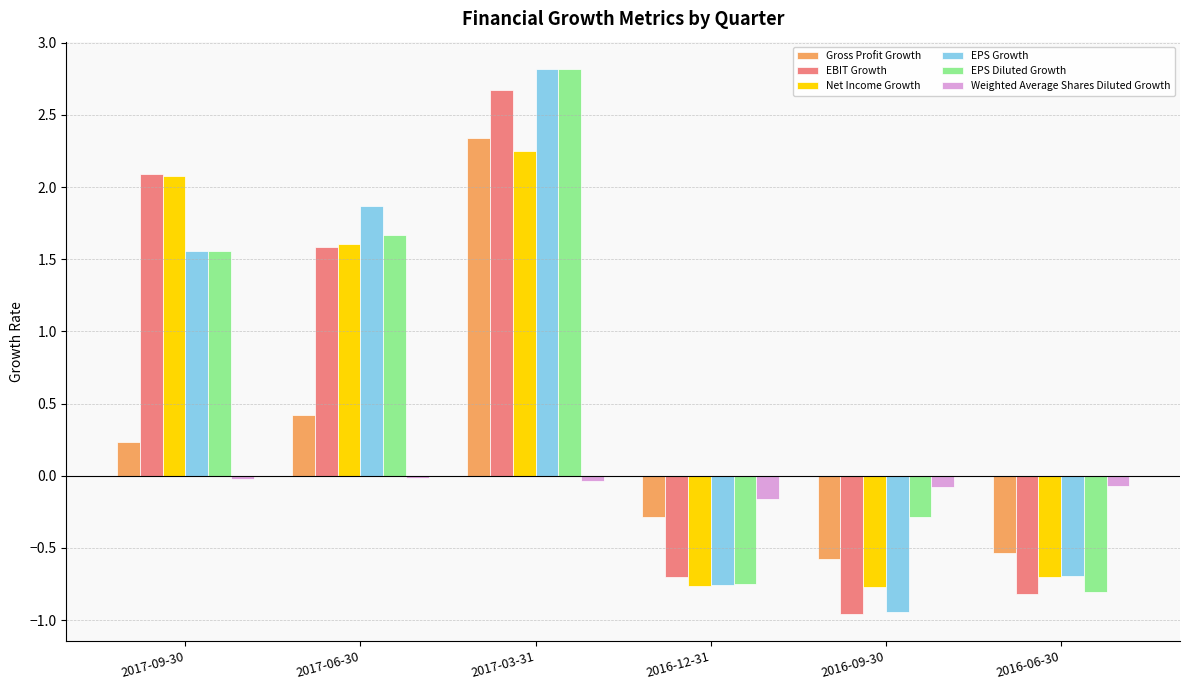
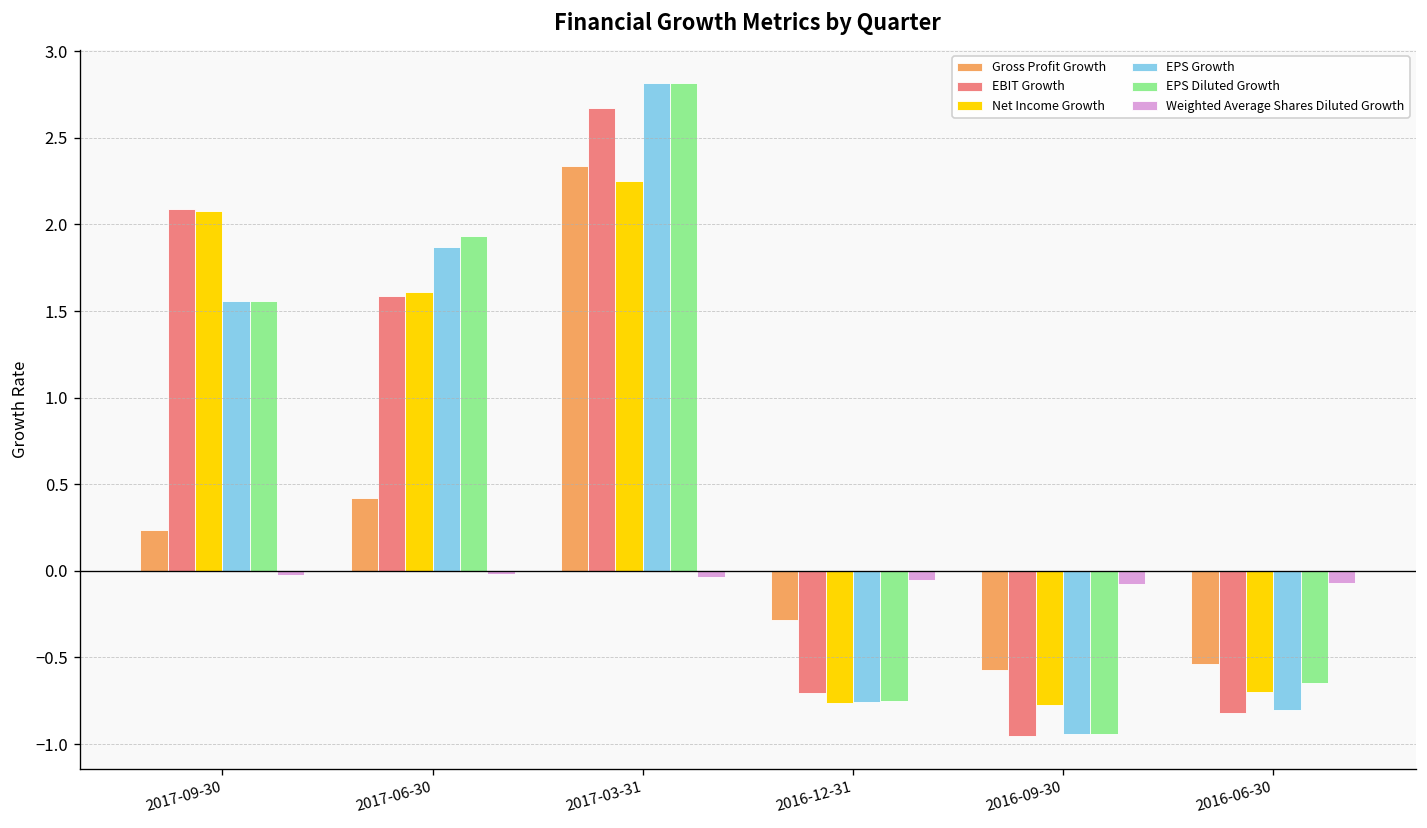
  {
    "Net Income Growth": {
      "2017-09-30": 2.08,
      "2017-06-30": 1.61,
      "2017-03-31": 2.25,
      "2016-12-31": -0.76,
      "2016-09-30": -0.77,
      "2016-06-30": -0.70
    },
    "EPS Growth": {
      "2017-09-30": 1.56,
      "2017-06-30": 1.87,
      "2017-03-31": 2.82,
      "2016-12-31": -0.75,
      "2016-09-30": -0.94,
-     "2016-06-30": -0.69
+     "2016-06-30": -0.80
    },
    "EPS Diluted Growth": {
      "2017-09-30": 1.56,
-     "2017-06-30": 1.67,
+     "2017-06-30": 1.94,
      "2017-03-31": 2.82,
      "2016-12-31": -0.75,
-     "2016-09-30": -0.28,
-     "2016-06-30": -0.80
+     "2016-09-30": -0.94,
+     "2016-06-30": -0.65
    },
    "Weighted Average Shares Diluted Growth": {
      "2017-09-30": -0.03,
      "2017-06-30": -0.02,
      "2017-03-31": -0.03,
-     "2016-12-31": -0.16,
+     "2016-12-31": -0.05,
      "2016-09-30": -0.08,
      "2016-06-30": -0.07
    }
  }
